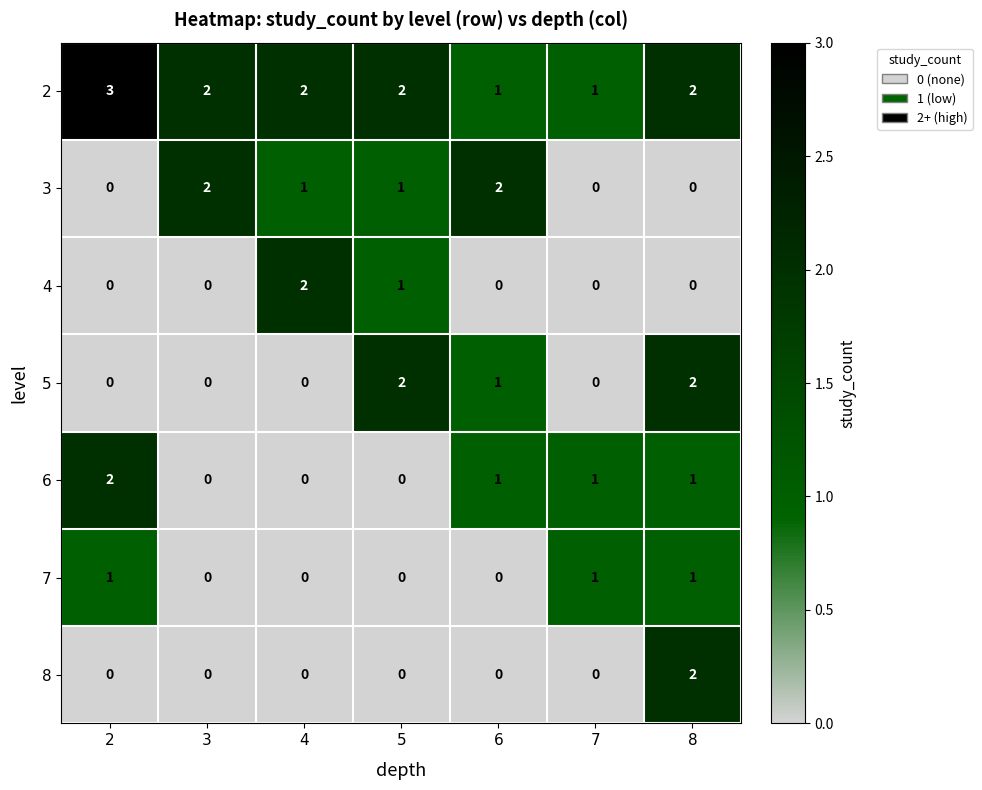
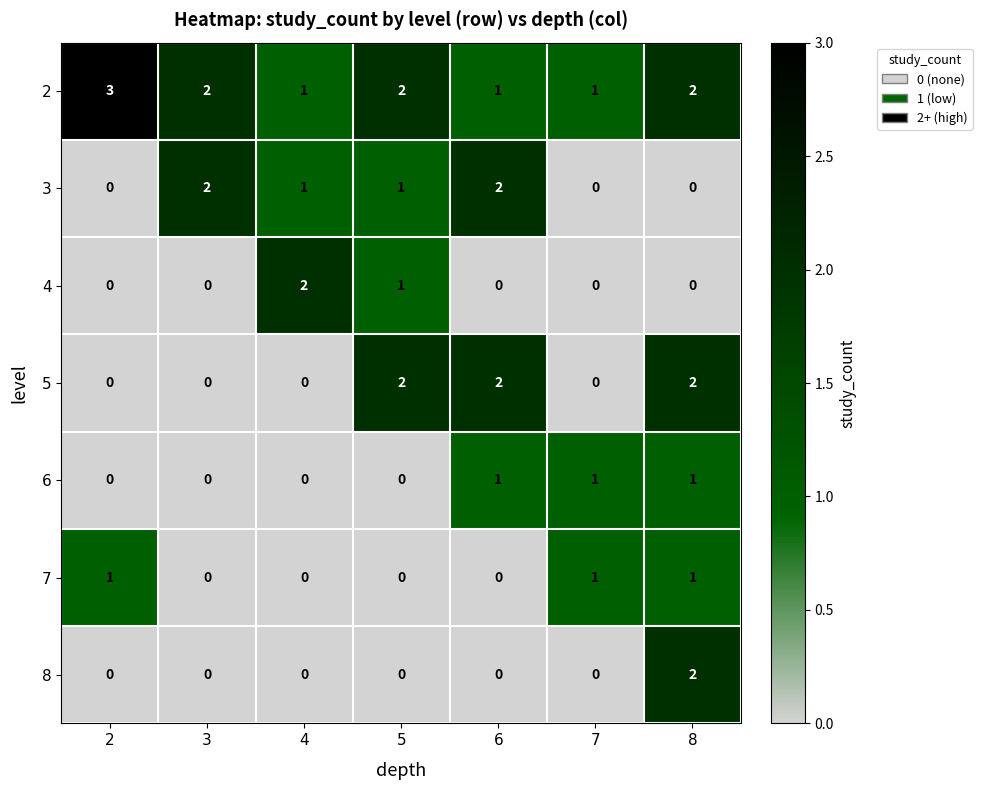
  {
    "2": {
      "2": 3,
      "3": 2,
-     "4": 2,
+     "4": 1,
      "5": 2,
      "6": 1,
      "7": 1,
      "8": 2
    },
    "3": {
      "2": 0,
      "3": 2,
      "4": 1,
      "5": 1,
      "6": 2,
      "7": 0,
      "8": 0
    },
    "4": {
      "2": 0,
      "3": 0,
      "4": 2,
      "5": 1,
      "6": 0,
      "7": 0,
      "8": 0
    },
    "5": {
      "2": 0,
      "3": 0,
      "4": 0,
      "5": 2,
-     "6": 1,
+     "6": 2,
      "7": 0,
      "8": 2
    },
    "6": {
-     "2": 2,
+     "2": 0,
      "3": 0,
      "4": 0,
      "5": 0,
      "6": 1,
      "7": 1,
      "8": 1
    },
    "7": {
      "2": 1,
      "3": 0,
      "4": 0,
      "5": 0,
      "6": 0,
      "7": 1,
      "8": 1
    },
    "8": {
      "2": 0,
      "3": 0,
      "4": 0,
      "5": 0,
      "6": 0,
      "7": 0,
      "8": 2
    }
  }
